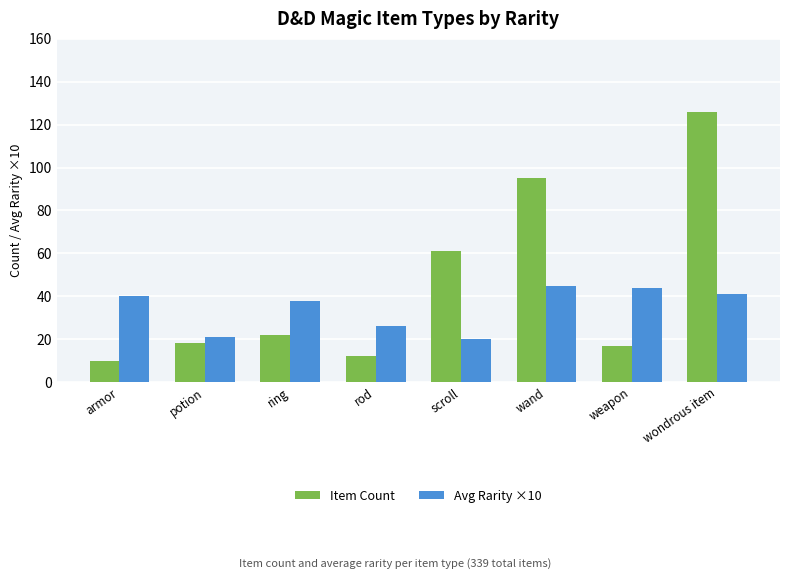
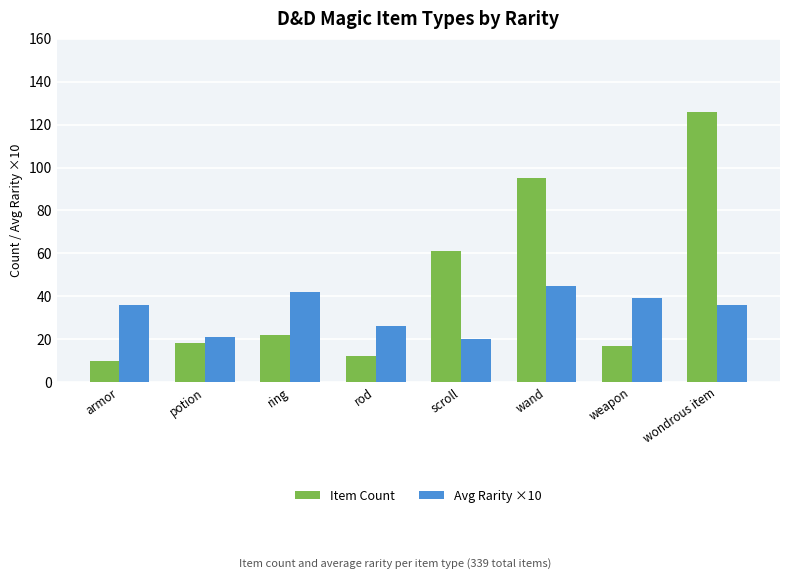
  {
    "Item Count": {
      "armor": 10,
      "potion": 18,
      "ring": 22,
      "rod": 12,
      "scroll": 61,
      "wand": 95,
      "weapon": 17,
      "wondrous item": 126
    },
    "Avg Rarity ×10": {
-     "armor": 40,
+     "armor": 36,
      "potion": 21,
-     "ring": 38,
+     "ring": 42,
      "rod": 26,
      "scroll": 20,
      "wand": 45,
-     "weapon": 44,
-     "wondrous item": 41
+     "weapon": 39,
+     "wondrous item": 36
    }
  }
